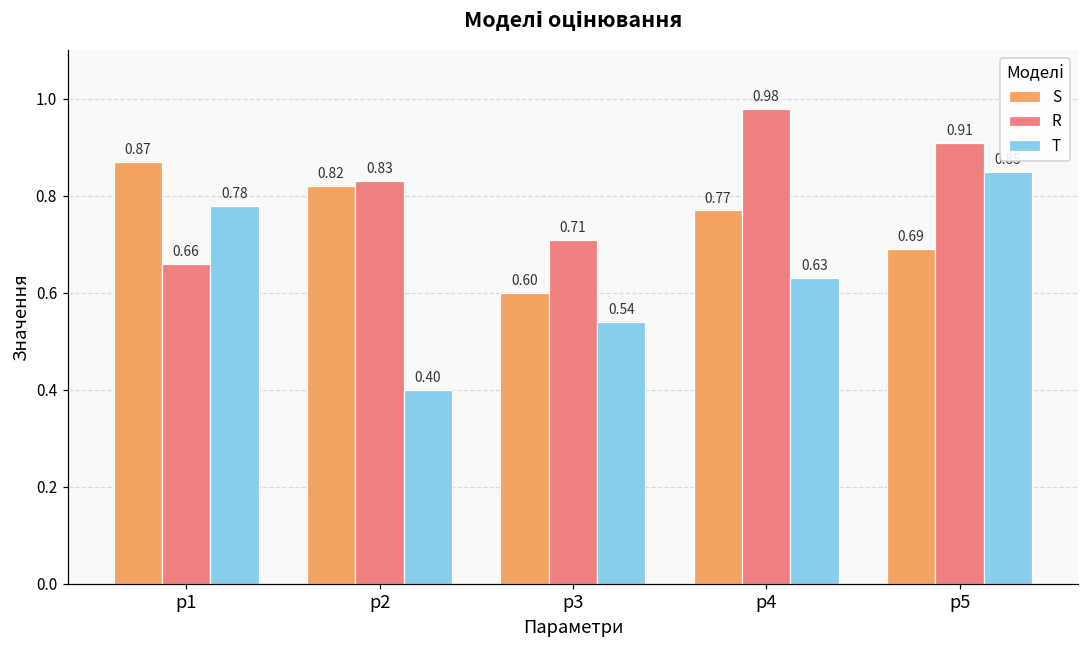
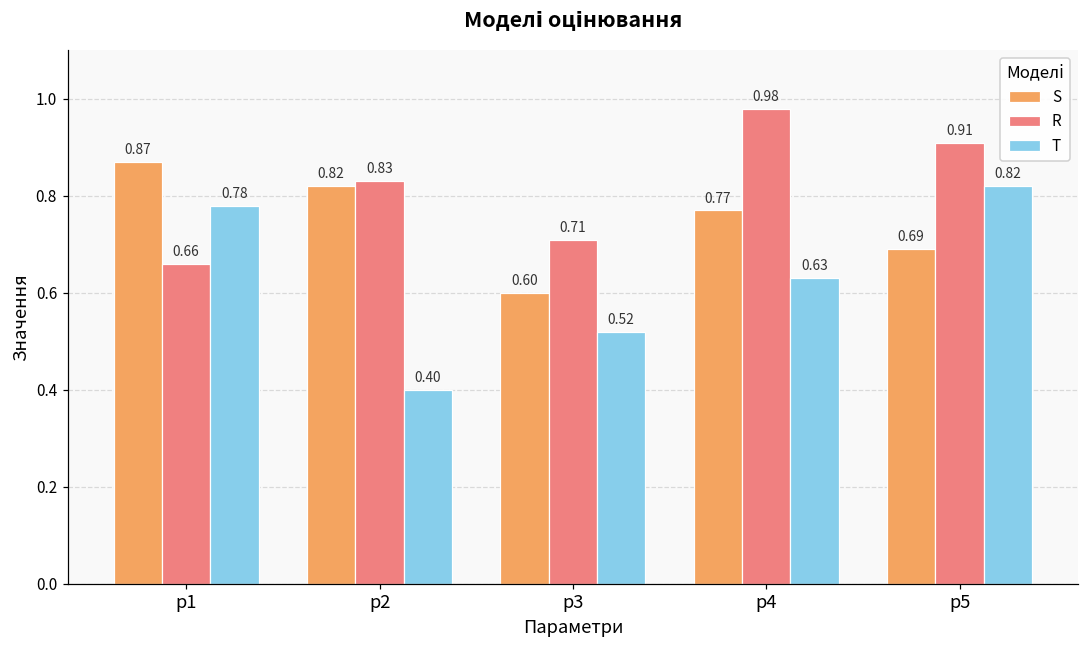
  {
    "T": {
      "p1": 0.78,
      "p2": 0.40,
-     "p3": 0.54,
+     "p3": 0.52,
      "p4": 0.63,
-     "p5": 0.85
+     "p5": 0.82
    }
  }
